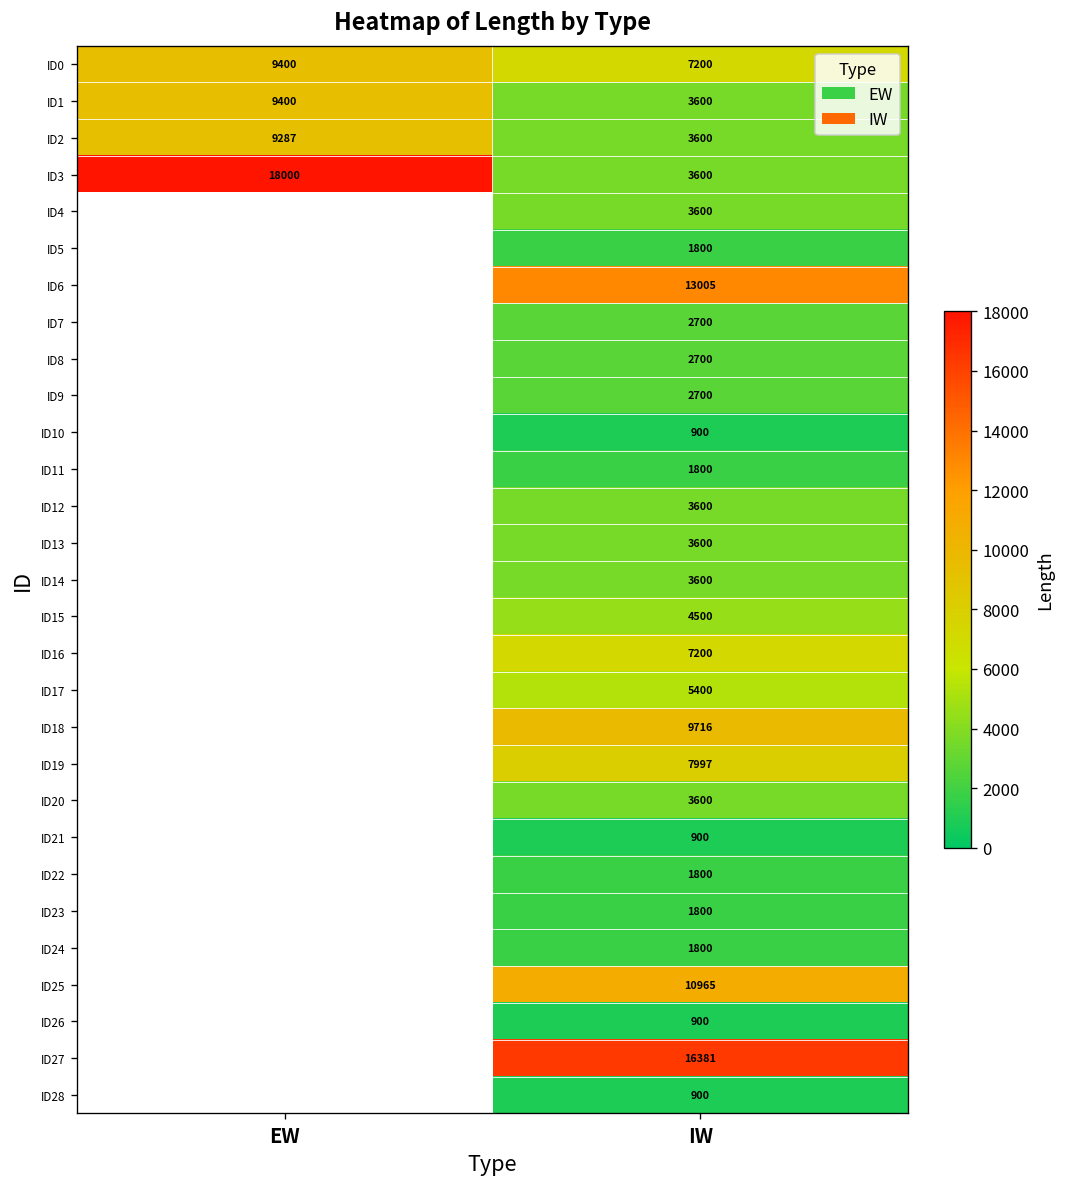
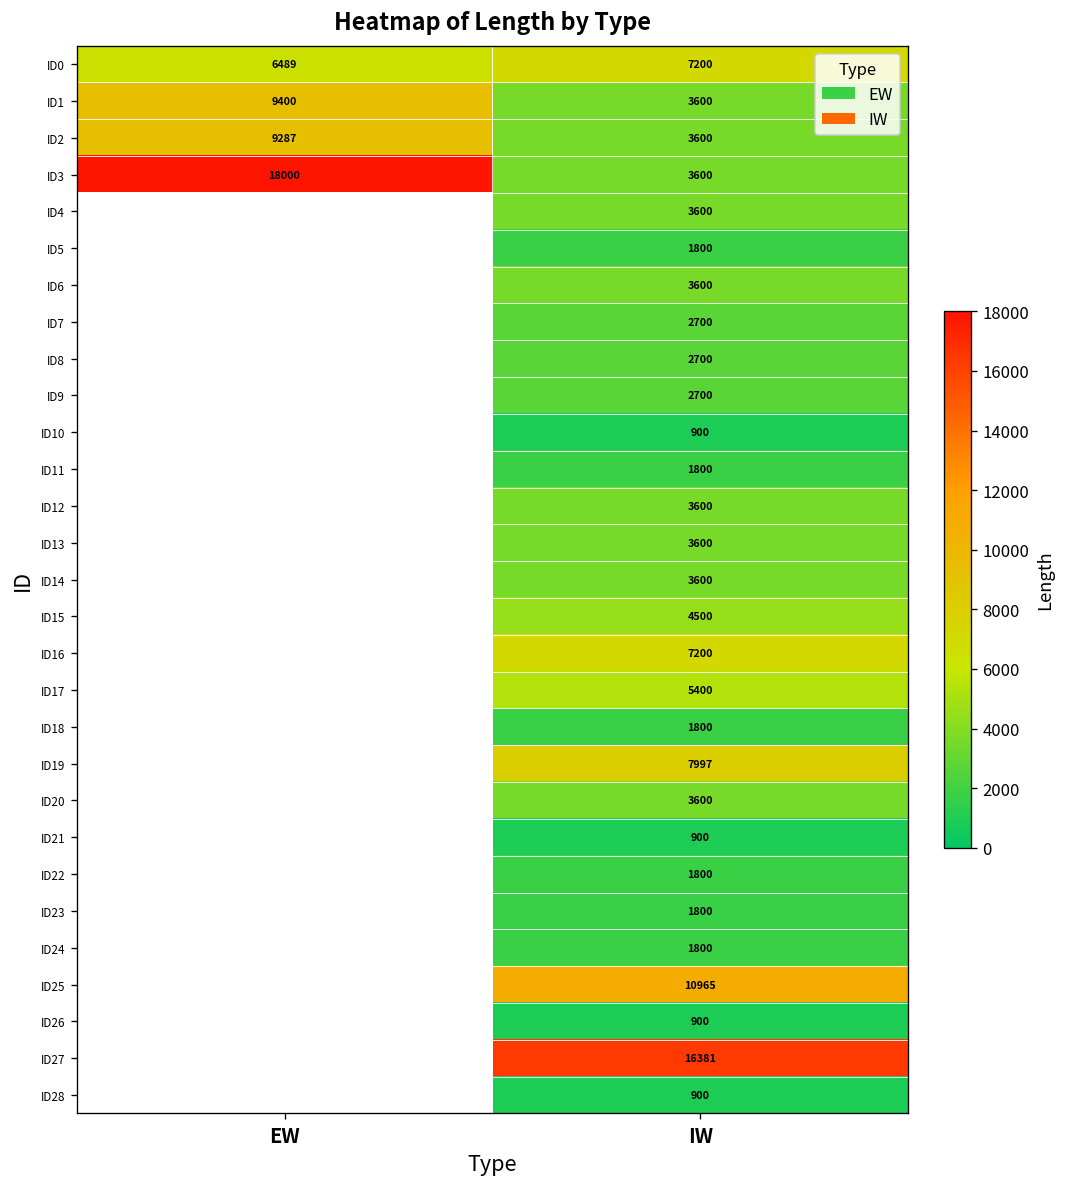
  {
    "ID0": {
-     "EW": 9400,
+     "EW": 6489,
      "IW": 7200
    },
    "ID1": {
      "EW": 9400,
      "IW": 3600
    },
    "ID2": {
      "EW": 9287,
      "IW": 3600
    },
    "ID3": {
      "EW": 18000,
      "IW": 3600
    },
    "ID4": {
      "IW": 3600
    },
    "ID5": {
      "IW": 1800
    },
    "ID6": {
-     "IW": 13005
+     "IW": 3600
    },
    "ID7": {
      "IW": 2700
    },
    "ID8": {
      "IW": 2700
    },
    "ID9": {
      "IW": 2700
    },
    "ID10": {
      "IW": 900
    },
    "ID11": {
      "IW": 1800
    },
    "ID12": {
      "IW": 3600
    },
    "ID13": {
      "IW": 3600
    },
    "ID14": {
      "IW": 3600
    },
    "ID15": {
      "IW": 4500
    },
    "ID16": {
      "IW": 7200
    },
    "ID17": {
      "IW": 5400
    },
    "ID18": {
-     "IW": 9716
+     "IW": 1800
    },
    "ID19": {
      "IW": 7997
    },
    "ID20": {
      "IW": 3600
    },
    "ID21": {
      "IW": 900
    },
    "ID22": {
      "IW": 1800
    },
    "ID23": {
      "IW": 1800
    },
    "ID24": {
      "IW": 1800
    },
    "ID25": {
      "IW": 10965
    },
    "ID26": {
      "IW": 900
    },
    "ID27": {
      "IW": 16381
    },
    "ID28": {
      "IW": 900
    }
  }
